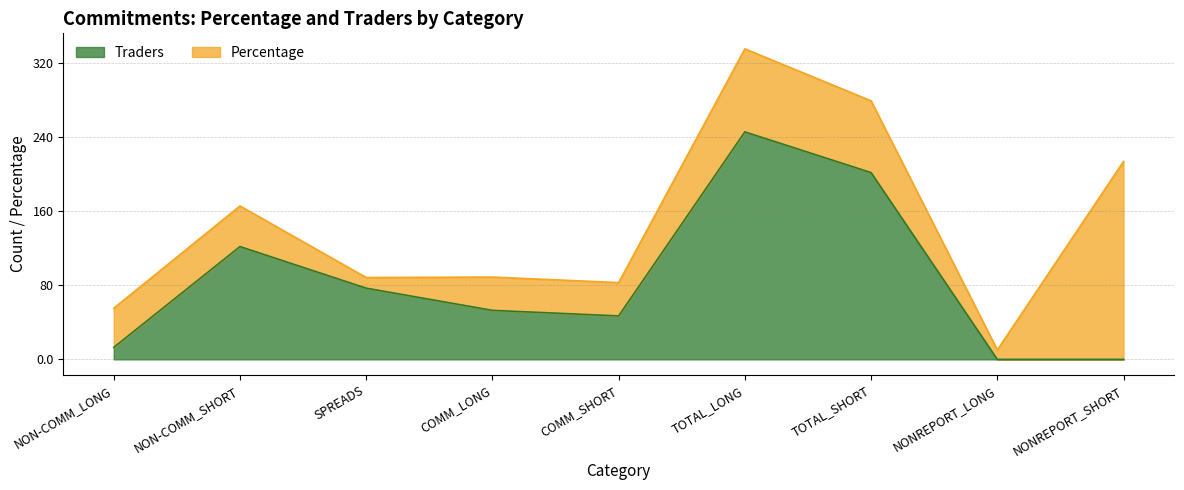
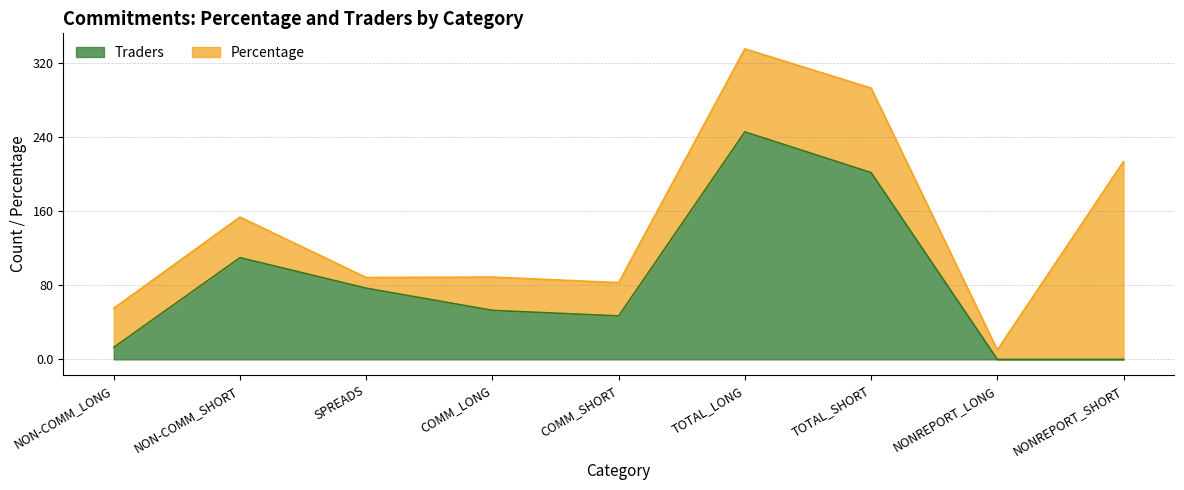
  {
    "Traders": {
      "NON-COMM_LONG": 10,
-     "NON-COMM_SHORT": 120,
+     "NON-COMM_SHORT": 110,
      "SPREADS": 80,
      "COMM_LONG": 50,
      "COMM_SHORT": 50,
      "TOTAL_LONG": 250,
      "TOTAL_SHORT": 200,
      "NONREPORT_LONG": 0,
      "NONREPORT_SHORT": 0
    },
    "Percentage": {
      "NON-COMM_LONG": 40,
      "NON-COMM_SHORT": 40,
      "SPREADS": 10,
      "COMM_LONG": 40,
      "COMM_SHORT": 40,
      "TOTAL_LONG": 90,
-     "TOTAL_SHORT": 80,
+     "TOTAL_SHORT": 90,
      "NONREPORT_LONG": 10,
      "NONREPORT_SHORT": 210
    }
  }
